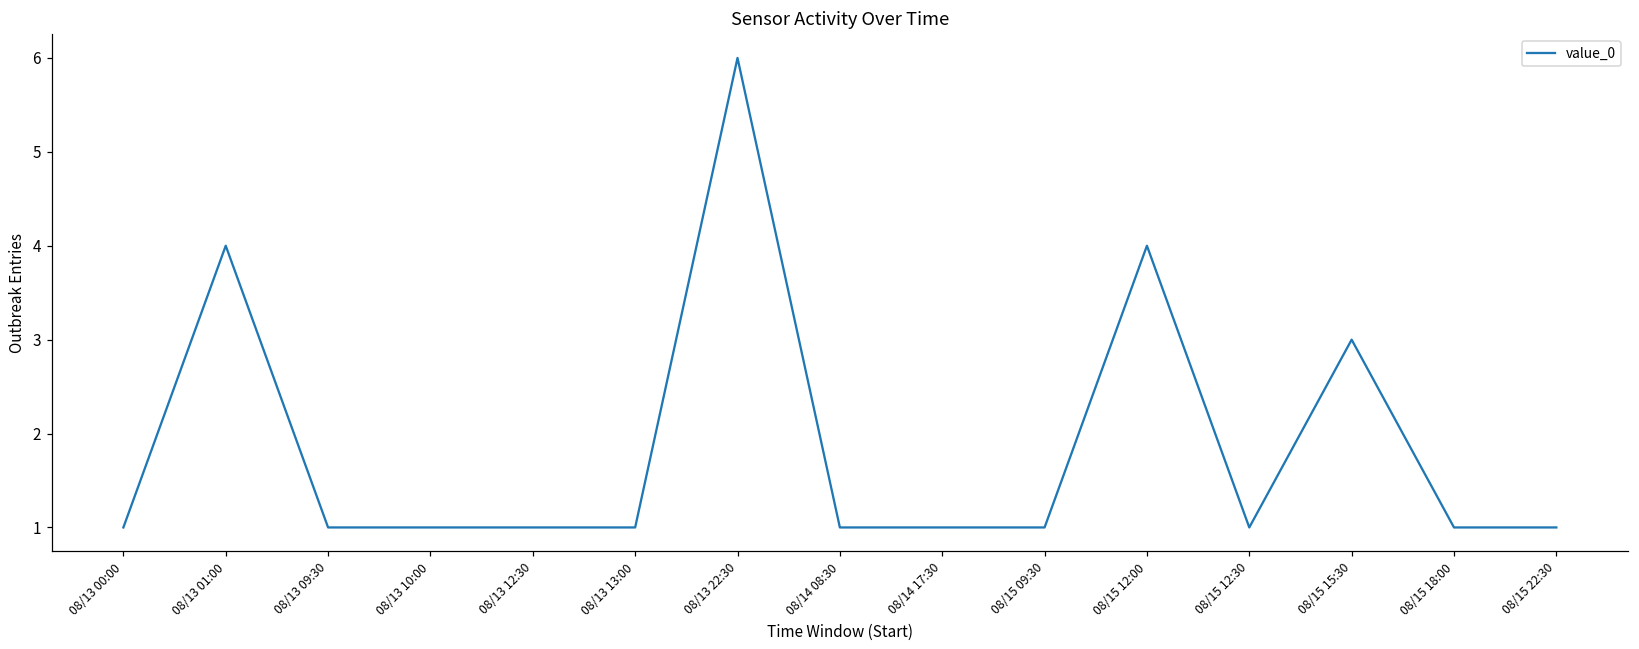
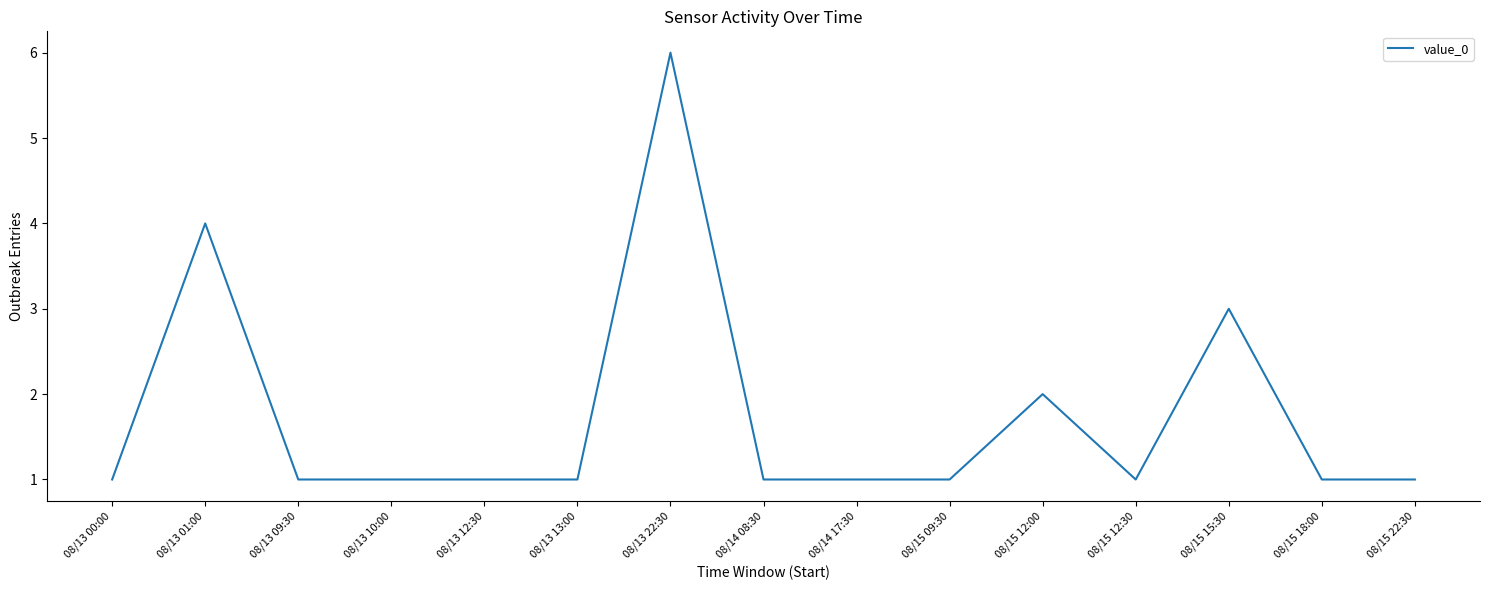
  {
    "08/13 00:00": 1,
    "08/13 01:00": 4,
    "08/13 09:30": 1,
    "08/13 10:00": 1,
    "08/13 12:30": 1,
    "08/13 13:00": 1,
    "08/13 22:30": 6,
    "08/14 08:30": 1,
    "08/14 17:30": 1,
    "08/15 09:30": 1,
-   "08/15 12:00": 4,
+   "08/15 12:00": 2,
    "08/15 12:30": 1,
    "08/15 15:30": 3,
    "08/15 18:00": 1,
    "08/15 22:30": 1
  }
